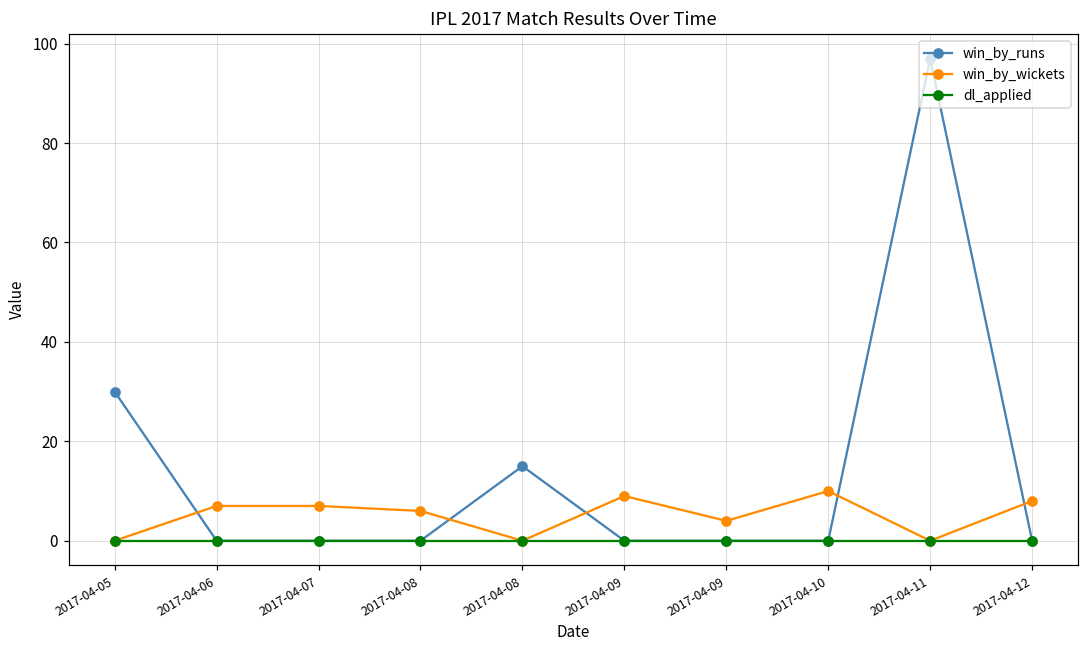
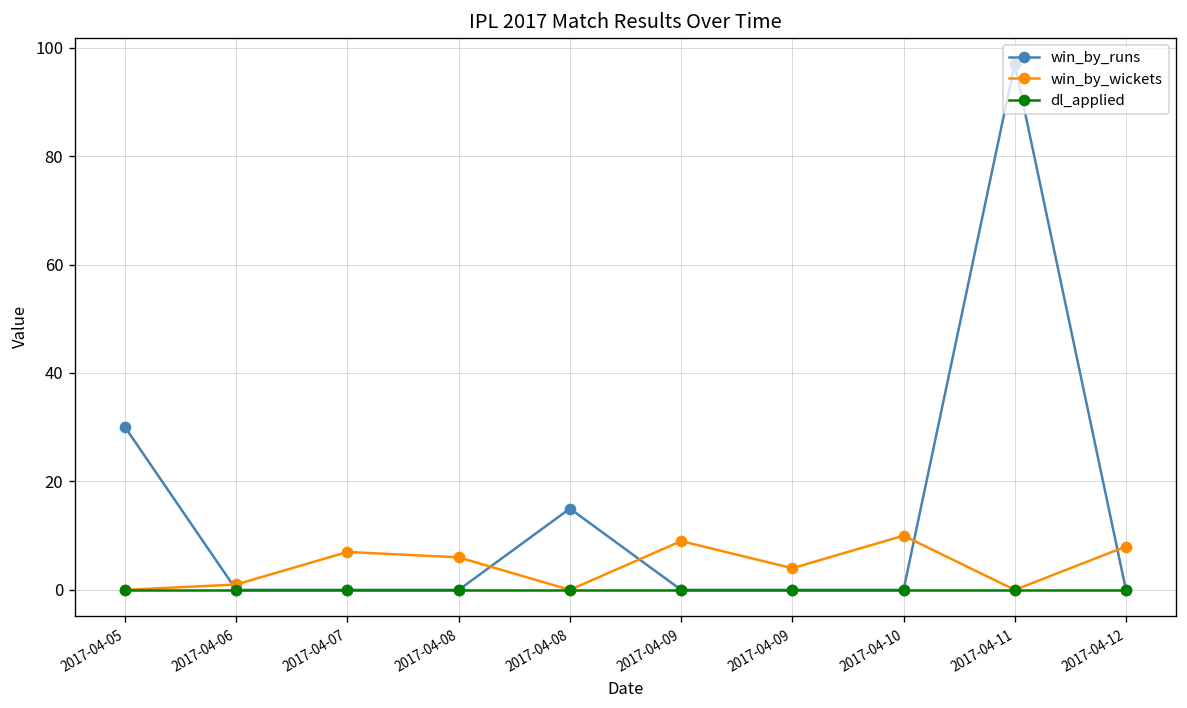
  {
    "win_by_runs": {
      "2017-04-05": 30
    },
    "win_by_wickets": {
-     "2017-04-06": 7,
+     "2017-04-06": 1,
      "2017-04-07": 7,
      "2017-04-10": 10,
      "2017-04-12": 8
    }
  }
